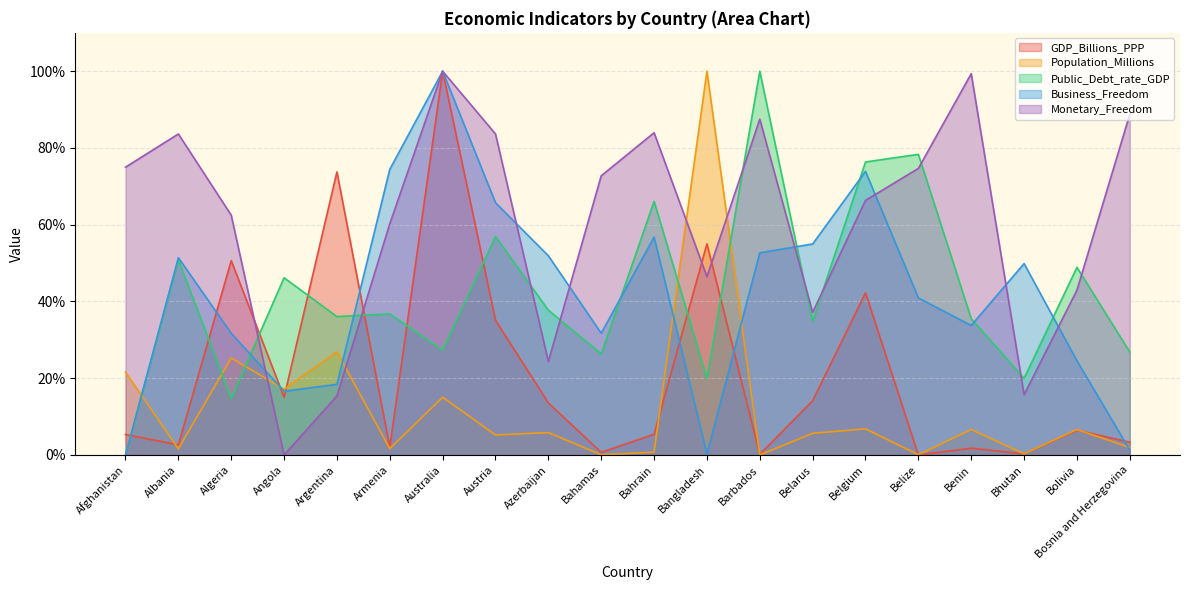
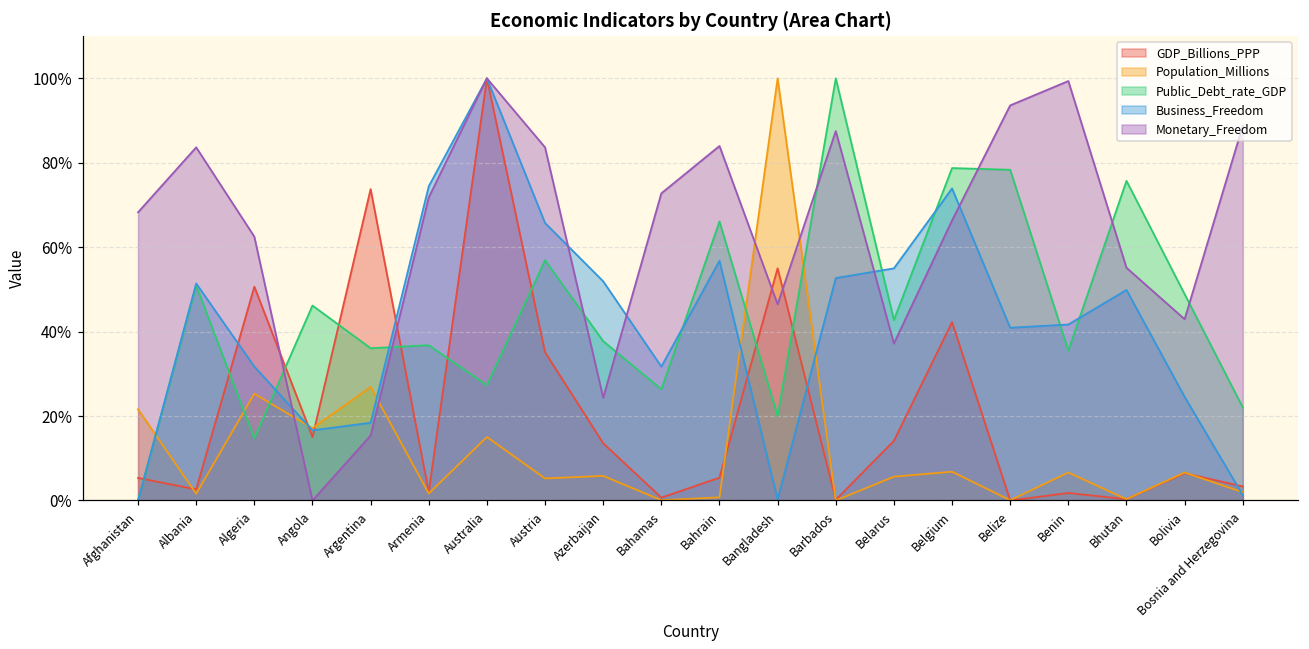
  {
    "Public_Debt_rate_GDP": {
      "Algeria": "15%",
      "Angola": "46%",
      "Argentina": "36%",
      "Armenia": "37%",
      "Australia": "27%",
      "Austria": "57%",
      "Azerbaijan": "38%",
      "Bahamas": "26%",
      "Bahrain": "66%",
      "Bangladesh": "20%",
      "Barbados": "100%",
-     "Belarus": "35%",
-     "Belgium": "76%",
+     "Belarus": "43%",
+     "Belgium": "79%",
      "Belize": "78%",
      "Benin": "36%",
-     "Bhutan": "20%",
+     "Bhutan": "76%",
      "Bolivia": "49%",
-     "Bosnia and Herzegovina": "27%"
+     "Bosnia and Herzegovina": "22%"
    },
    "Business_Freedom": {
      "Algeria": "32%",
      "Argentina": "18%",
      "Armenia": "74%",
      "Austria": "66%",
      "Azerbaijan": "52%",
      "Bahamas": "32%",
      "Bahrain": "57%",
      "Bangladesh": "0%",
      "Barbados": "53%",
      "Belarus": "55%",
      "Belgium": "74%",
      "Belize": "41%",
-     "Benin": "34%",
+     "Benin": "42%",
      "Bhutan": "50%",
      "Bolivia": "25%",
      "Bosnia and Herzegovina": "1%"
    },
    "Monetary_Freedom": {
-     "Afghanistan": "75%",
+     "Afghanistan": "68%",
      "Albania": "84%",
      "Algeria": "63%",
      "Angola": "0%",
      "Argentina": "15%",
-     "Armenia": "60%",
+     "Armenia": "72%",
      "Austria": "84%",
      "Azerbaijan": "24%",
      "Bahamas": "73%",
      "Bahrain": "84%",
      "Bangladesh": "46%",
      "Barbados": "88%",
      "Belarus": "37%",
      "Belgium": "66%",
-     "Belize": "75%",
+     "Belize": "94%",
      "Benin": "99%",
-     "Bhutan": "16%",
+     "Bhutan": "55%",
      "Bolivia": "43%"
    }
  }
